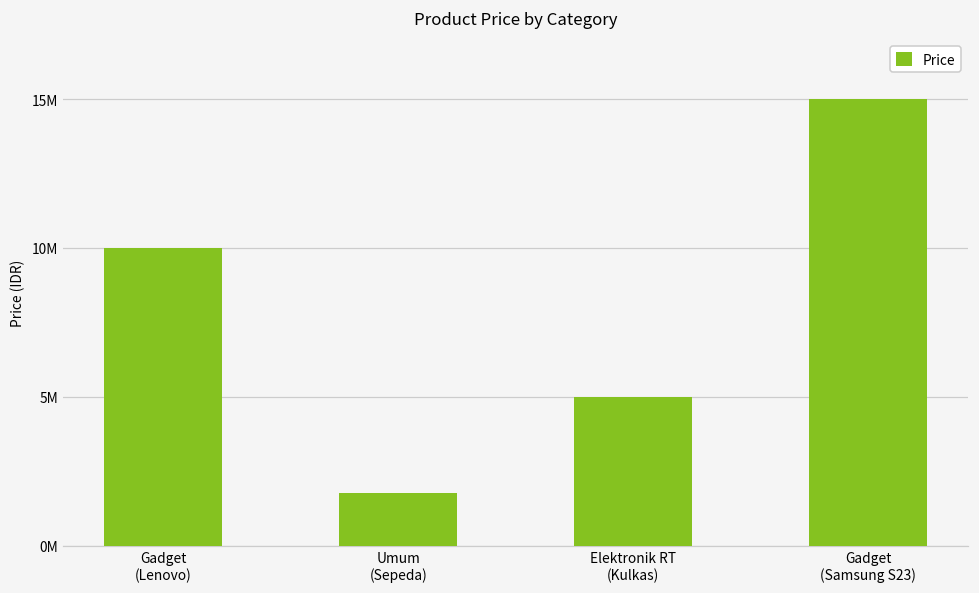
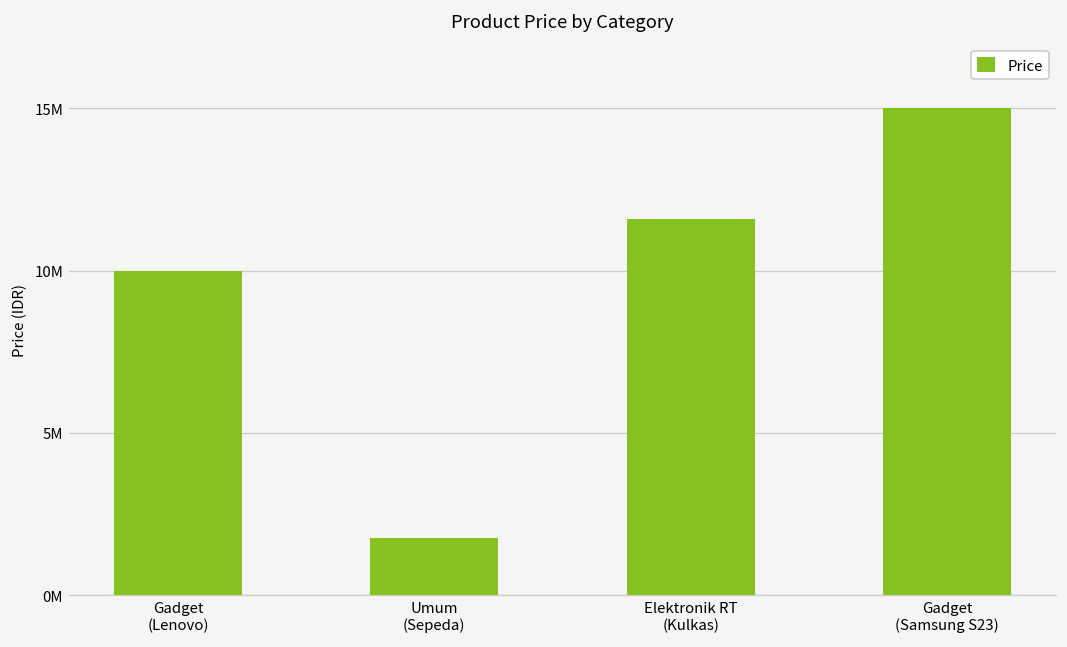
  {
    "Gadget (Lenovo)": 10000000,
    "Umum (Sepeda)": 1800000,
-   "Elektronik RT (Kulkas)": 5000000,
+   "Elektronik RT (Kulkas)": 11600000,
    "Gadget (Samsung S23)": 15000000
  }
